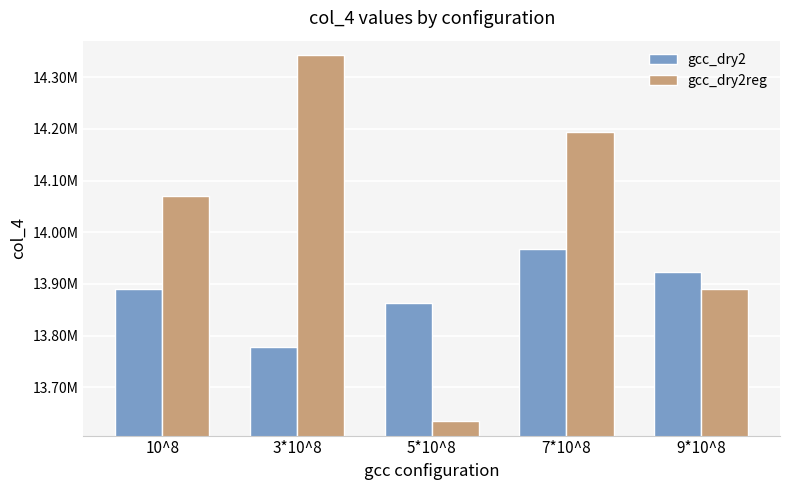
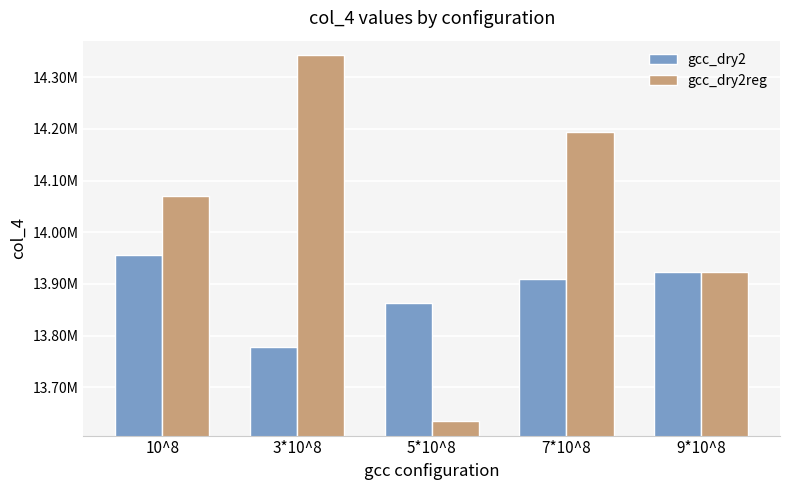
  {
    "gcc_dry2": {
-     "10^8": 13890000,
+     "10^8": 13960000,
      "3*10^8": 13780000,
      "5*10^8": 13860000,
-     "7*10^8": 13970000,
+     "7*10^8": 13910000,
      "9*10^8": 13920000
    },
    "gcc_dry2reg": {
      "10^8": 14070000,
      "3*10^8": 14340000,
      "5*10^8": 13630000,
      "7*10^8": 14190000,
-     "9*10^8": 13890000
+     "9*10^8": 13920000
    }
  }
